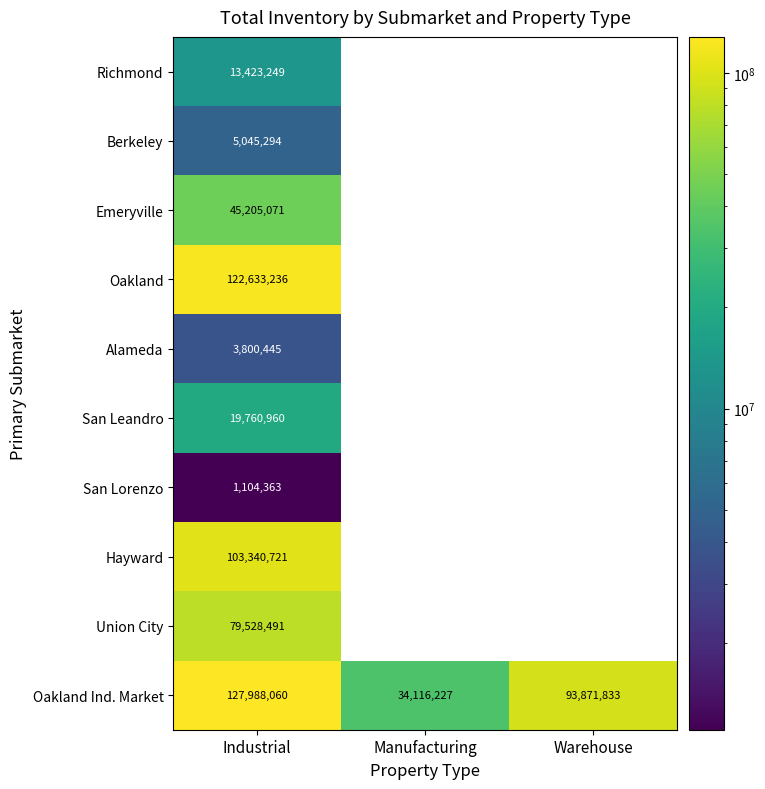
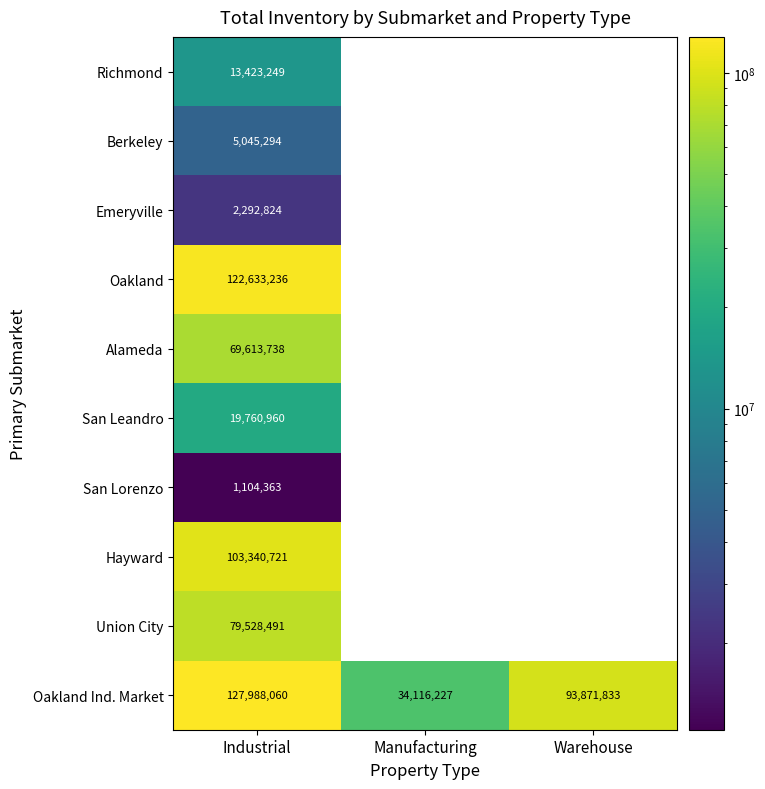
  {
    "Richmond": {
      "Industrial": "13,423,249"
    },
    "Berkeley": {
      "Industrial": "5,045,294"
    },
    "Emeryville": {
-     "Industrial": "45,205,071"
+     "Industrial": "2,292,824"
    },
    "Oakland": {
      "Industrial": "122,633,236"
    },
    "Alameda": {
-     "Industrial": "3,800,445"
+     "Industrial": "69,613,738"
    },
    "San Leandro": {
      "Industrial": "19,760,960"
    },
    "San Lorenzo": {
      "Industrial": "1,104,363"
    },
    "Hayward": {
      "Industrial": "103,340,721"
    },
    "Union City": {
      "Industrial": "79,528,491"
    },
    "Oakland Ind. Market": {
      "Industrial": "127,988,060",
      "Manufacturing": "34,116,227",
      "Warehouse": "93,871,833"
    }
  }
